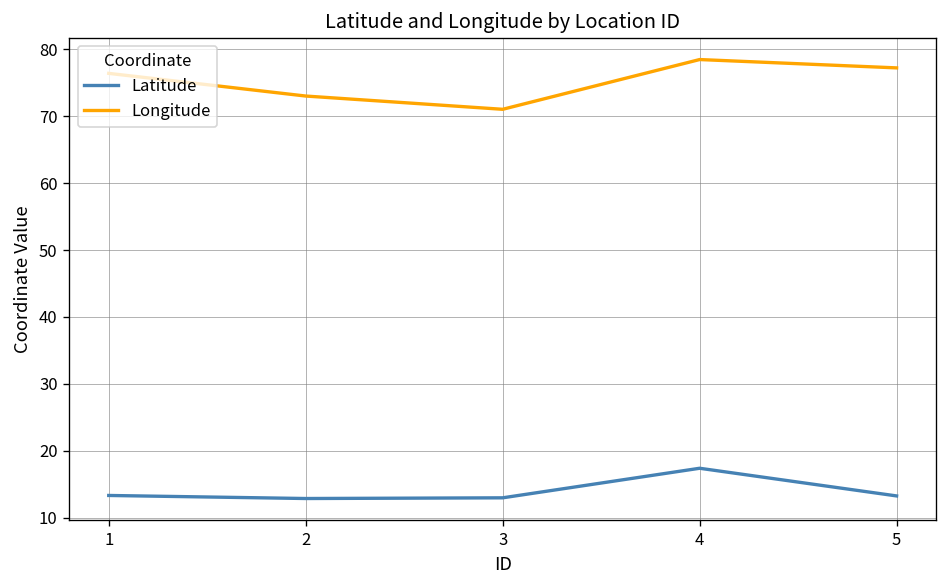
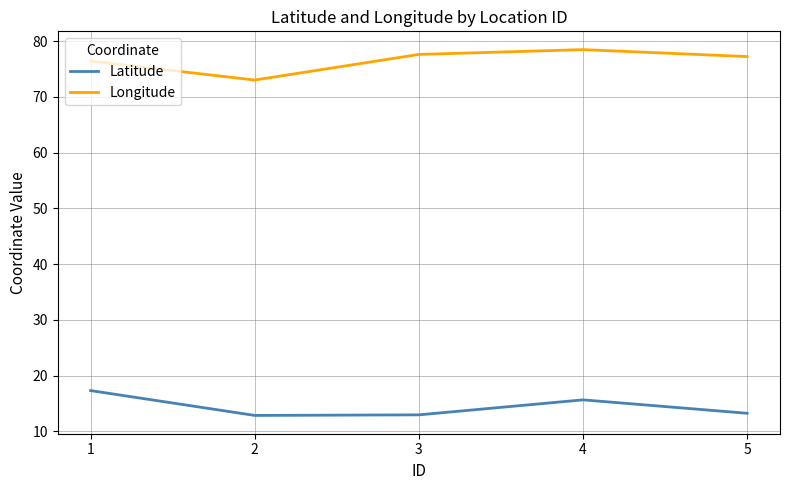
  {
    "Latitude": {
-     "1": 13,
+     "1": 17,
      "2": 13,
      "3": 13,
-     "4": 17,
+     "4": 16,
      "5": 13
    },
    "Longitude": {
      "2": 73,
-     "3": 71,
+     "3": 78,
      "4": 78,
      "5": 77
    }
  }
